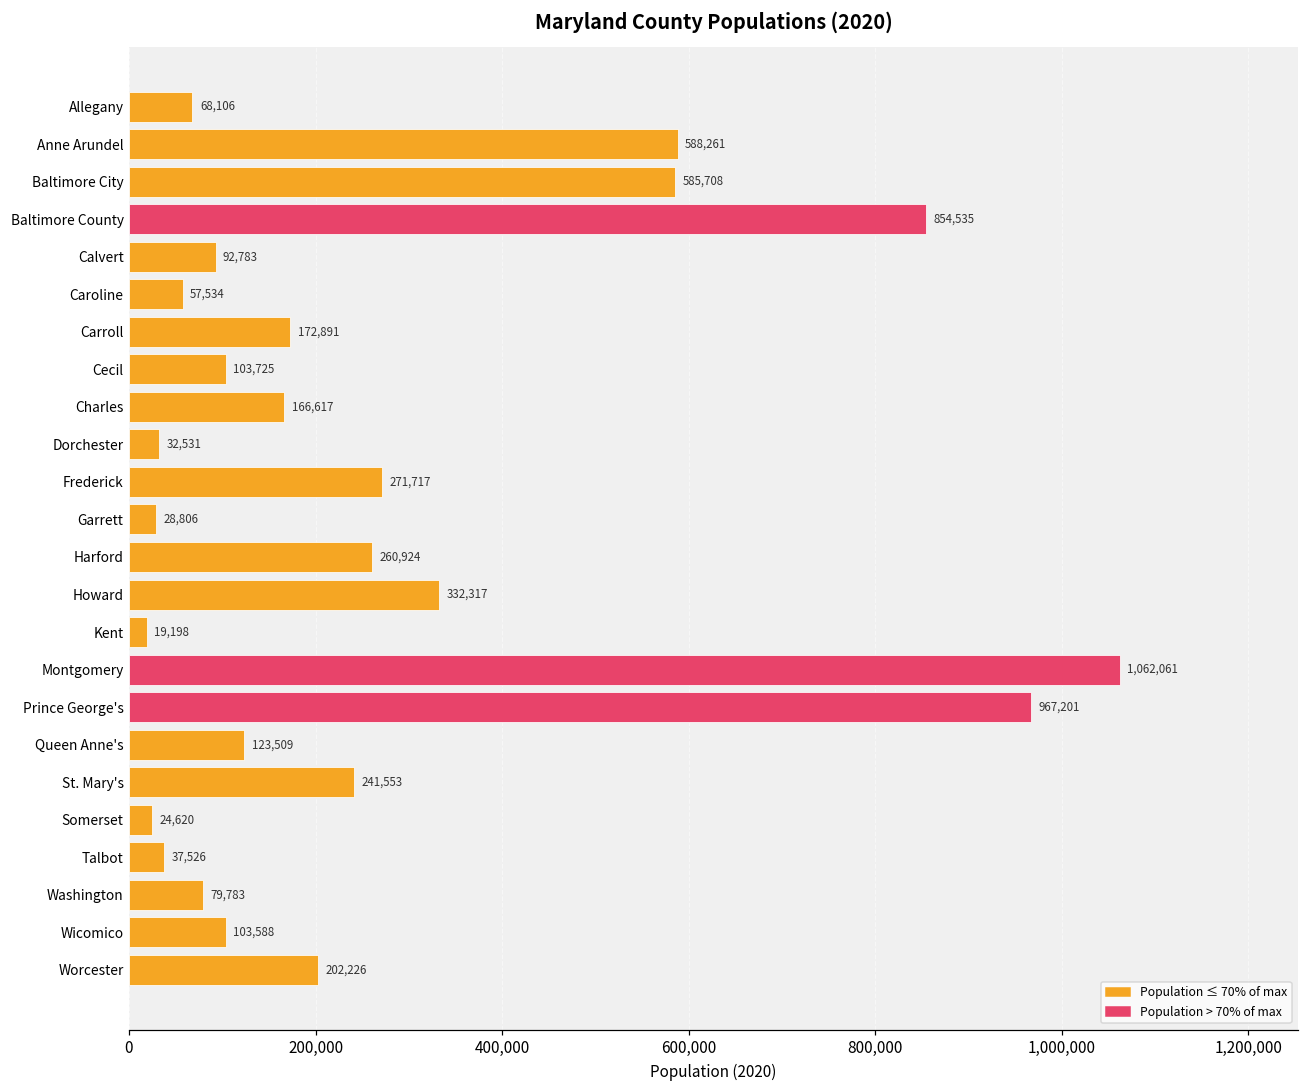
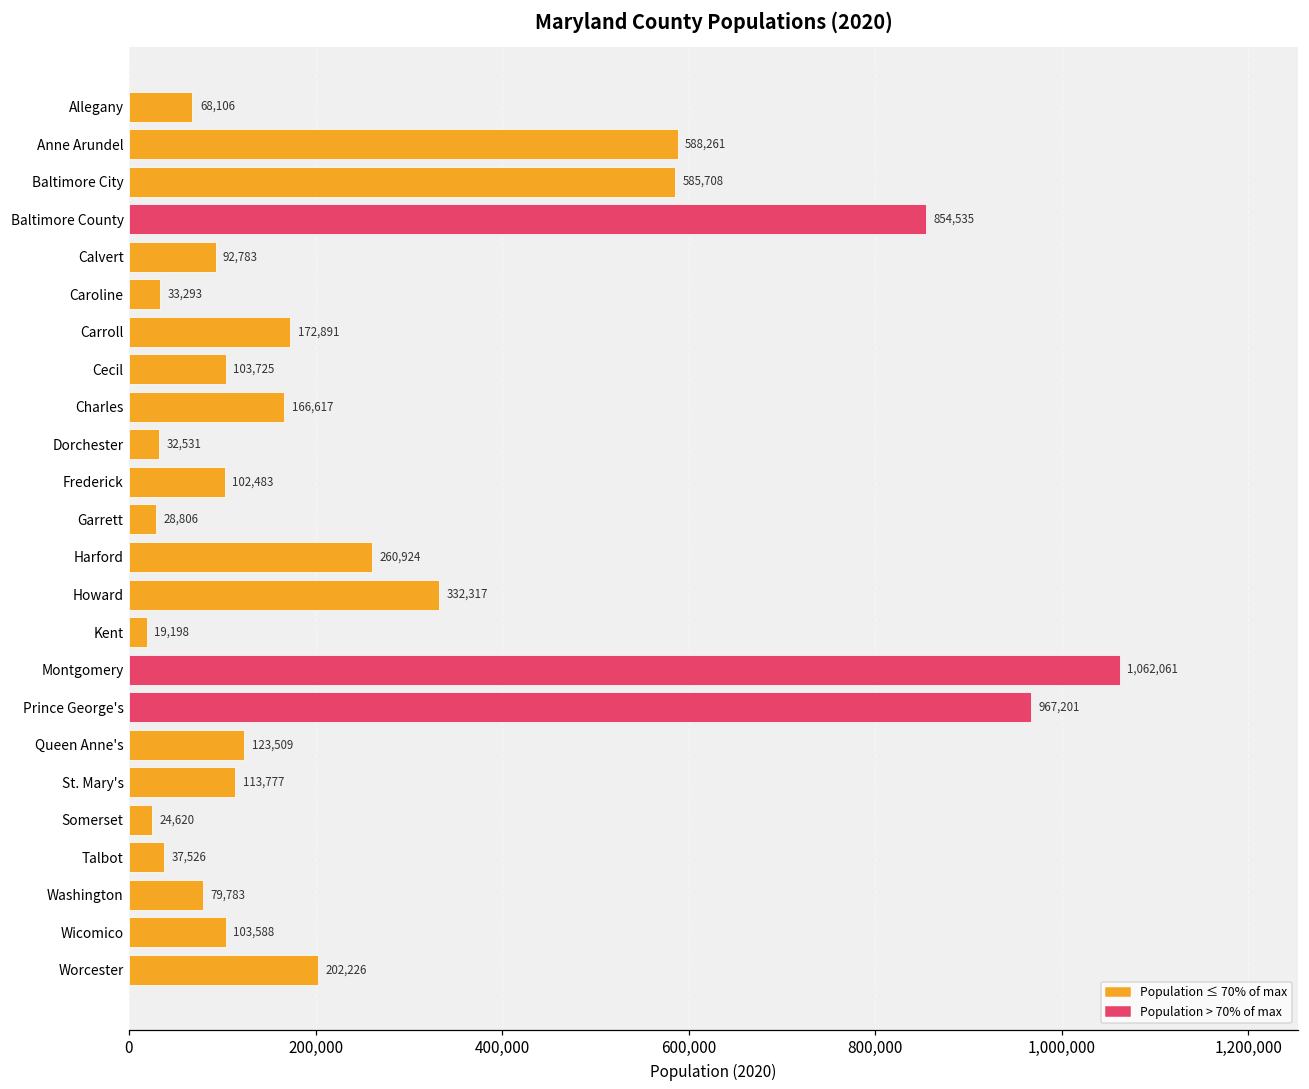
  {
    "Allegany": "68,106",
    "Anne Arundel": "588,261",
    "Baltimore City": "585,708",
    "Baltimore County": "854,535",
    "Calvert": "92,783",
-   "Caroline": "57,534",
+   "Caroline": "33,293",
    "Carroll": "172,891",
    "Cecil": "103,725",
    "Charles": "166,617",
    "Dorchester": "32,531",
-   "Frederick": "271,717",
+   "Frederick": "102,483",
    "Garrett": "28,806",
    "Harford": "260,924",
    "Howard": "332,317",
    "Kent": "19,198",
    "Montgomery": "1,062,061",
    "Prince George's": "967,201",
    "Queen Anne's": "123,509",
-   "St. Mary's": "241,553",
+   "St. Mary's": "113,777",
    "Somerset": "24,620",
    "Talbot": "37,526",
    "Washington": "79,783",
    "Wicomico": "103,588",
    "Worcester": "202,226"
  }
